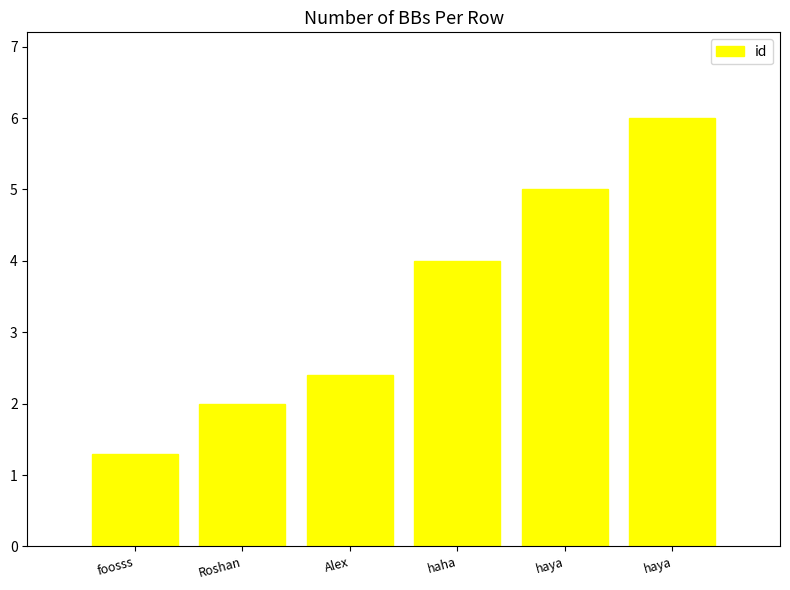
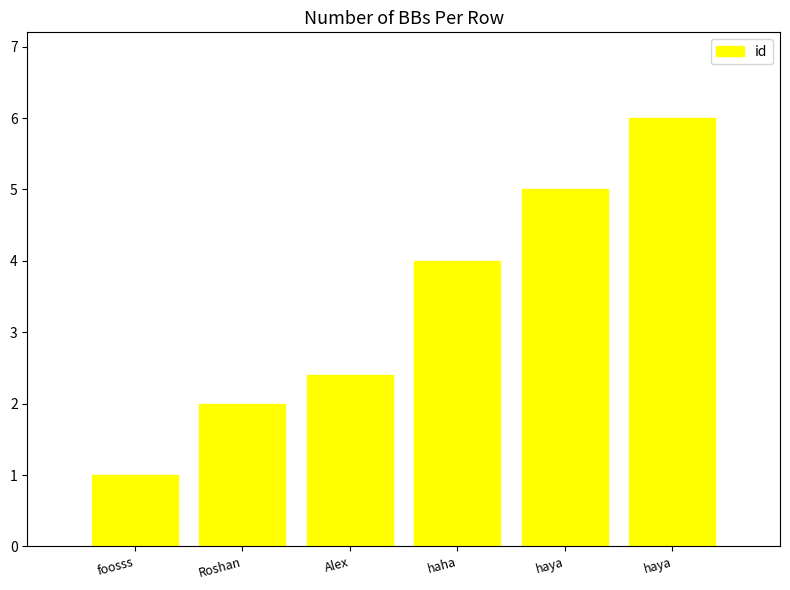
  {
-   "foosss": 1.3,
+   "foosss": 1.0,
    "Roshan": 2.0,
    "Alex": 2.4,
    "haha": 4.0
  }
